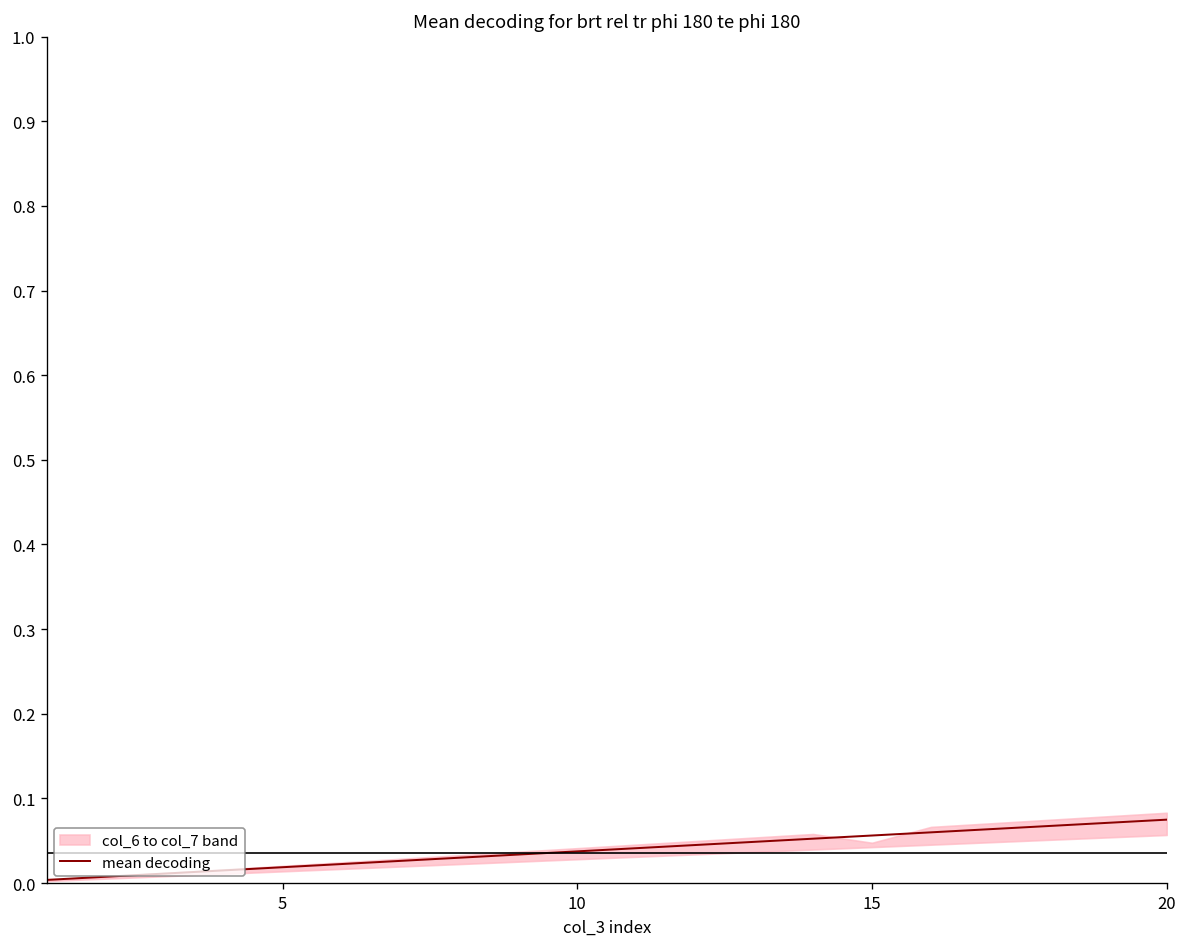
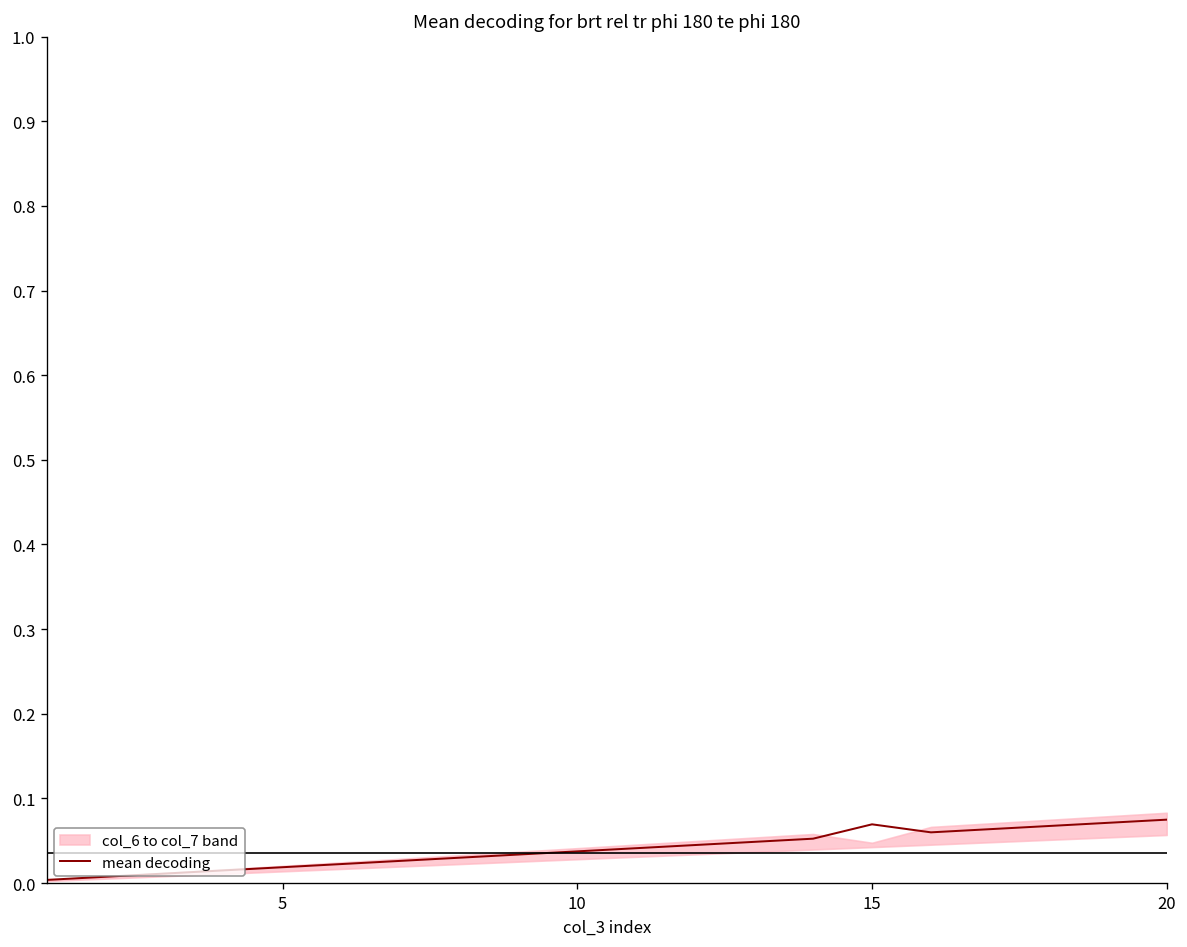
  {
    "mean decoding": {
      "10": 0.04,
-     "15": 0.06,
+     "15": 0.07,
      "20": 0.07
    }
  }
